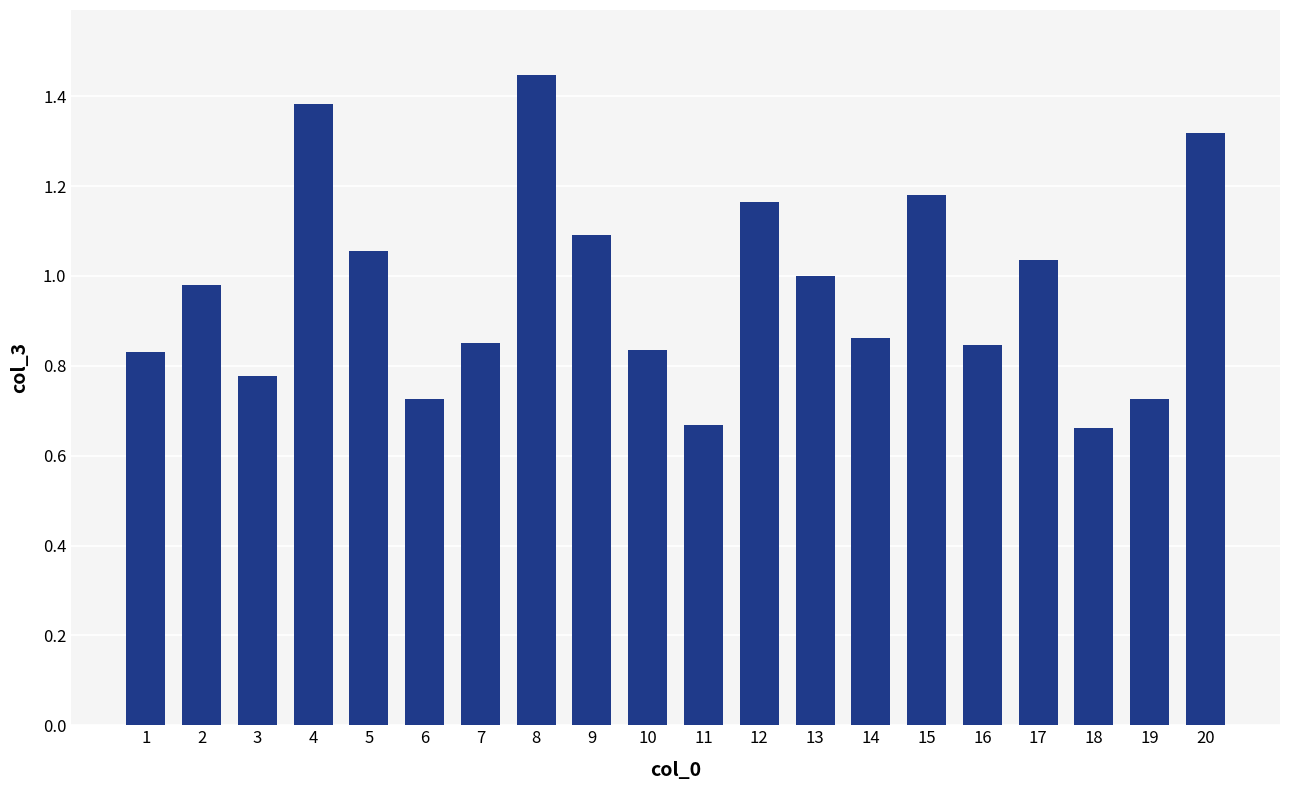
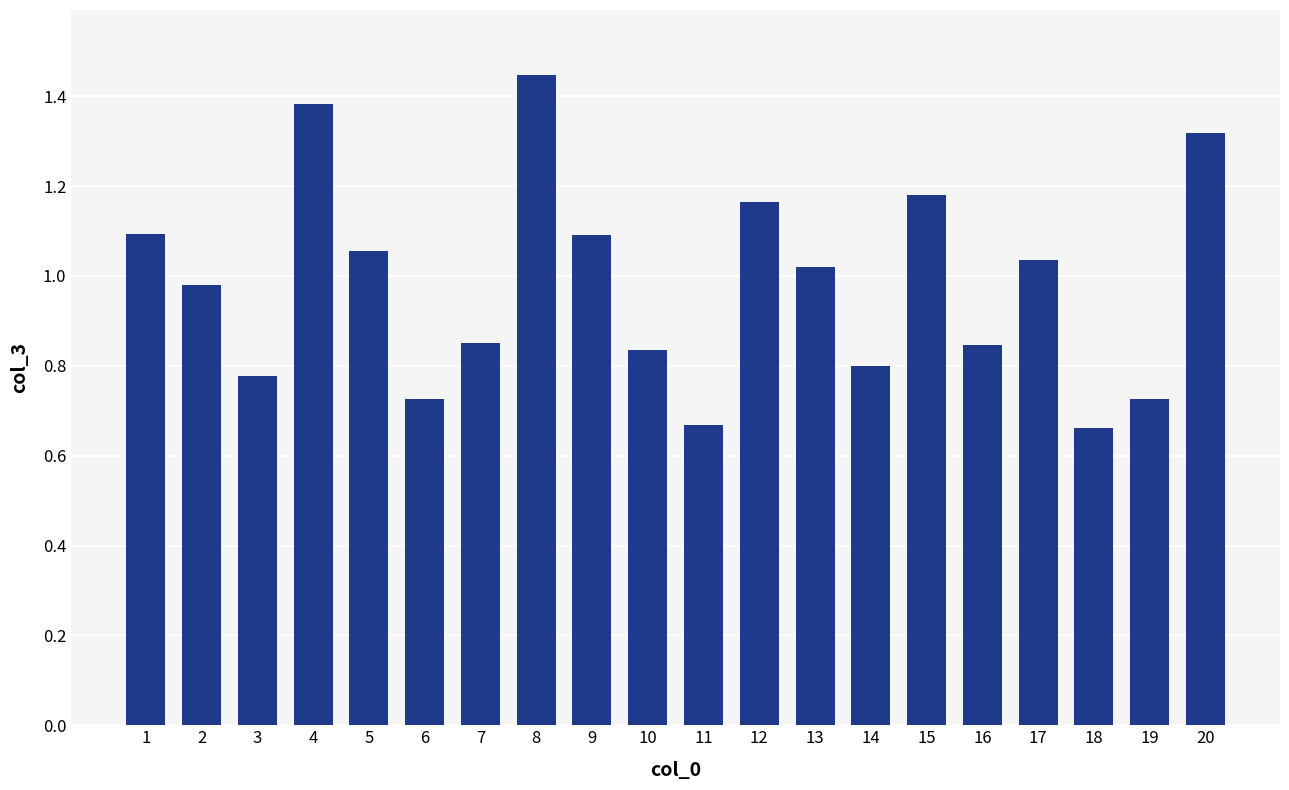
  {
-   "1": 0.83,
+   "1": 1.09,
    "2": 0.98,
    "3": 0.78,
    "4": 1.38,
    "5": 1.06,
    "6": 0.73,
    "7": 0.85,
    "8": 1.45,
    "9": 1.09,
    "10": 0.84,
    "11": 0.67,
    "12": 1.16,
-   "13": 1.00,
-   "14": 0.86,
+   "13": 1.02,
+   "14": 0.80,
    "15": 1.18,
    "16": 0.85,
    "17": 1.04,
    "18": 0.66,
    "19": 0.73,
    "20": 1.32
  }
